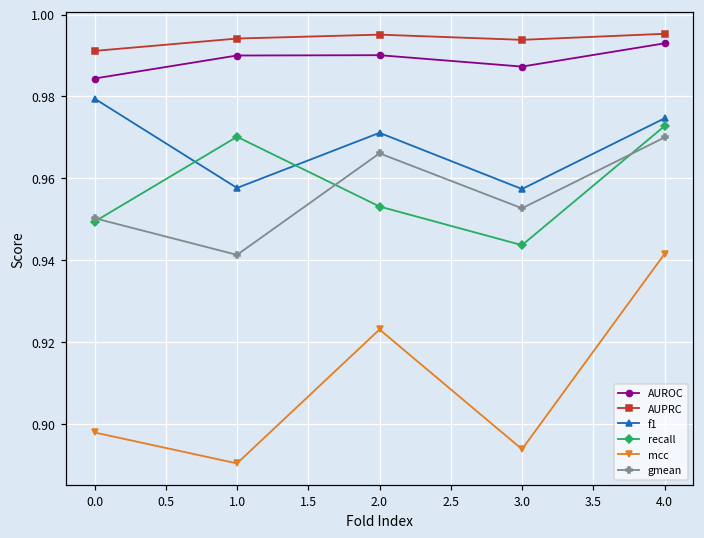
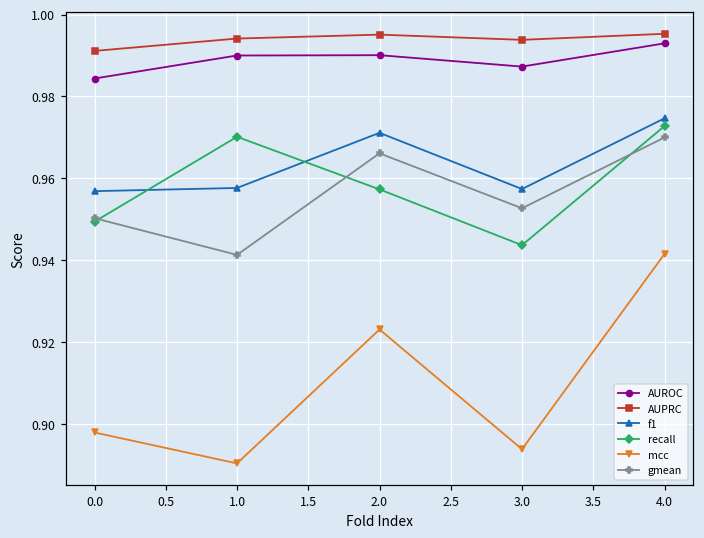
  {
    "AUROC": {
      "0.0": 0.984,
      "1.0": 0.990,
      "2.0": 0.990,
      "3.0": 0.987,
      "4.0": 0.993
    },
    "AUPRC": {
      "0.0": 0.991,
      "1.0": 0.994,
      "2.0": 0.995,
      "3.0": 0.994,
      "4.0": 0.995
    },
    "f1": {
-     "0.0": 0.979,
+     "0.0": 0.957,
      "1.0": 0.958,
      "2.0": 0.971,
      "3.0": 0.957,
      "4.0": 0.975
    },
    "recall": {
      "0.0": 0.949,
      "1.0": 0.970,
-     "2.0": 0.953,
+     "2.0": 0.957,
      "3.0": 0.944,
      "4.0": 0.973
    },
    "mcc": {
      "0.0": 0.898,
      "1.0": 0.890,
      "2.0": 0.923,
      "3.0": 0.894,
      "4.0": 0.942
    },
    "gmean": {
      "0.0": 0.950,
      "1.0": 0.941,
      "2.0": 0.966,
      "3.0": 0.953,
      "4.0": 0.970
    }
  }
